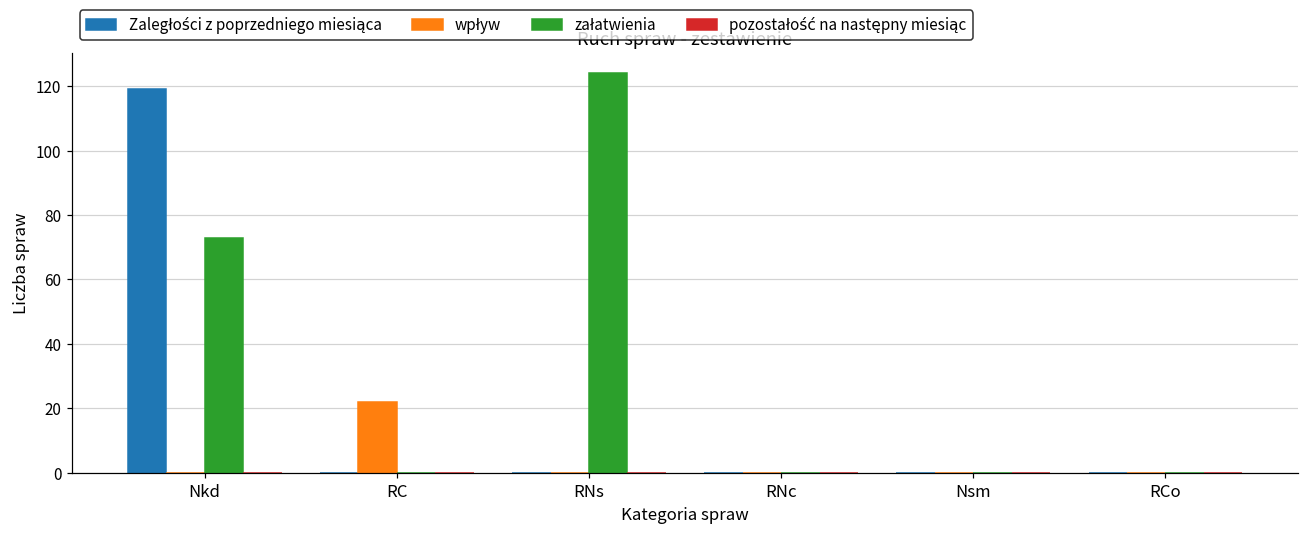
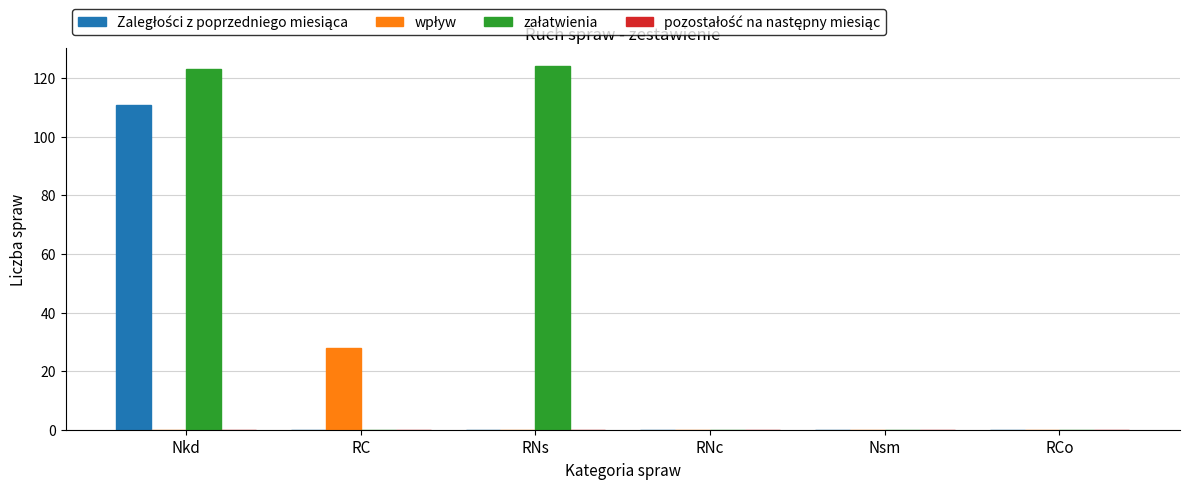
  {
    "Zaległości z poprzedniego miesiąca": {
-     "Nkd": 119,
+     "Nkd": 111,
      "RC": 0,
      "RNs": 0,
      "RNc": 0,
      "Nsm": 0,
      "RCo": 0
    },
    "wpływ": {
      "Nkd": 0,
-     "RC": 22,
+     "RC": 28,
      "RNs": 0,
      "RNc": 0,
      "Nsm": 0,
      "RCo": 0
    },
    "załatwienia": {
-     "Nkd": 73,
+     "Nkd": 123,
      "RC": 0,
      "RNs": 124,
      "RNc": 0,
      "Nsm": 0,
      "RCo": 0
    },
    "pozostałość na następny miesiąc": {
      "Nkd": 0,
      "RC": 0,
      "RNs": 0,
      "RNc": 0,
      "Nsm": 0,
      "RCo": 0
    }
  }
